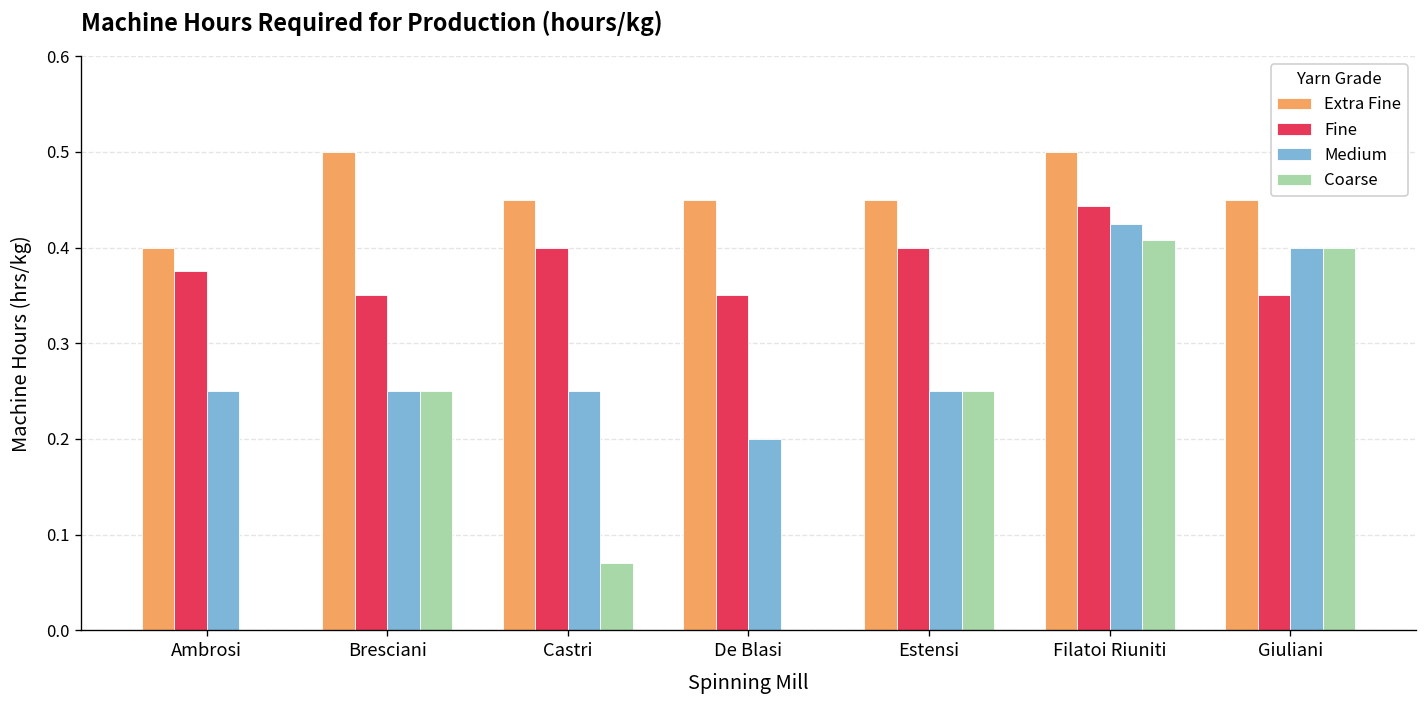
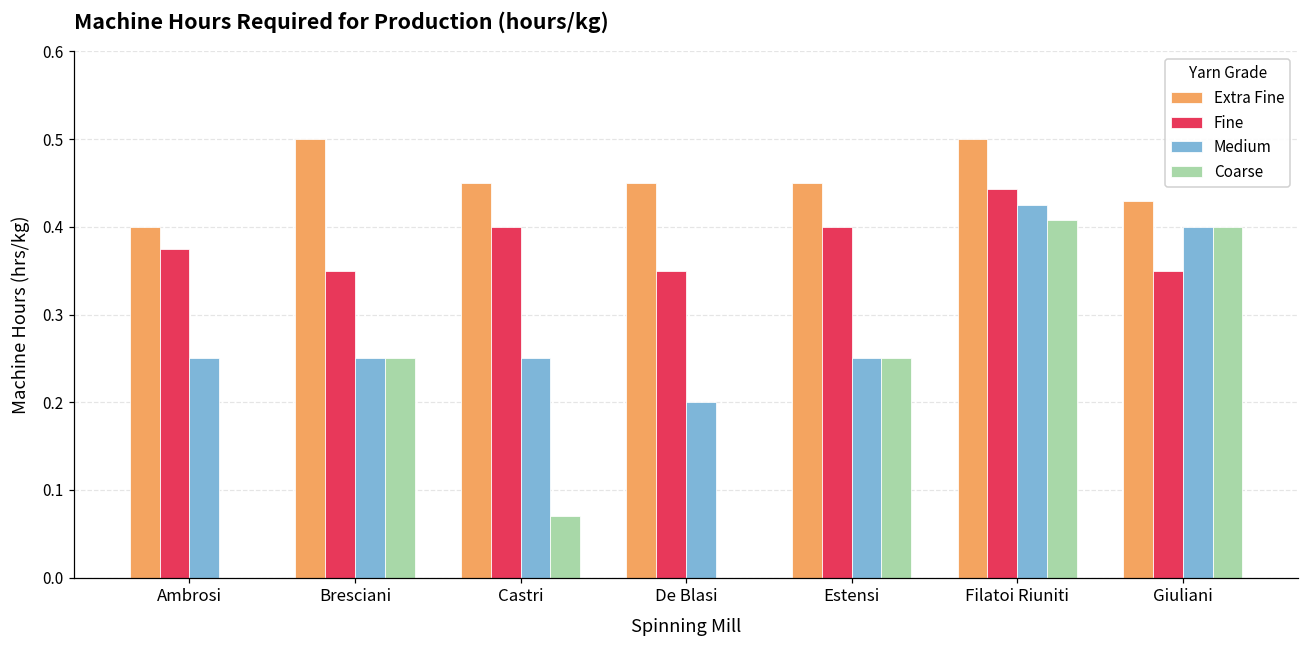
  {
    "Extra Fine": {
      "Ambrosi": 0.40,
      "Bresciani": 0.50,
      "Castri": 0.45,
      "De Blasi": 0.45,
      "Estensi": 0.45,
      "Filatoi Riuniti": 0.50,
-     "Giuliani": 0.45
+     "Giuliani": 0.43
    },
    "Fine": {
      "Ambrosi": 0.38,
      "Bresciani": 0.35,
      "Castri": 0.40,
      "De Blasi": 0.35,
      "Estensi": 0.40,
      "Filatoi Riuniti": 0.44,
      "Giuliani": 0.35
    },
    "Medium": {
      "Ambrosi": 0.25,
      "Bresciani": 0.25,
      "Castri": 0.25,
      "De Blasi": 0.20,
      "Estensi": 0.25,
      "Filatoi Riuniti": 0.43,
      "Giuliani": 0.40
    },
    "Coarse": {
      "Ambrosi": 0.00,
      "Bresciani": 0.25,
      "Castri": 0.07,
      "De Blasi": 0.00,
      "Estensi": 0.25,
      "Filatoi Riuniti": 0.41,
      "Giuliani": 0.40
    }
  }
